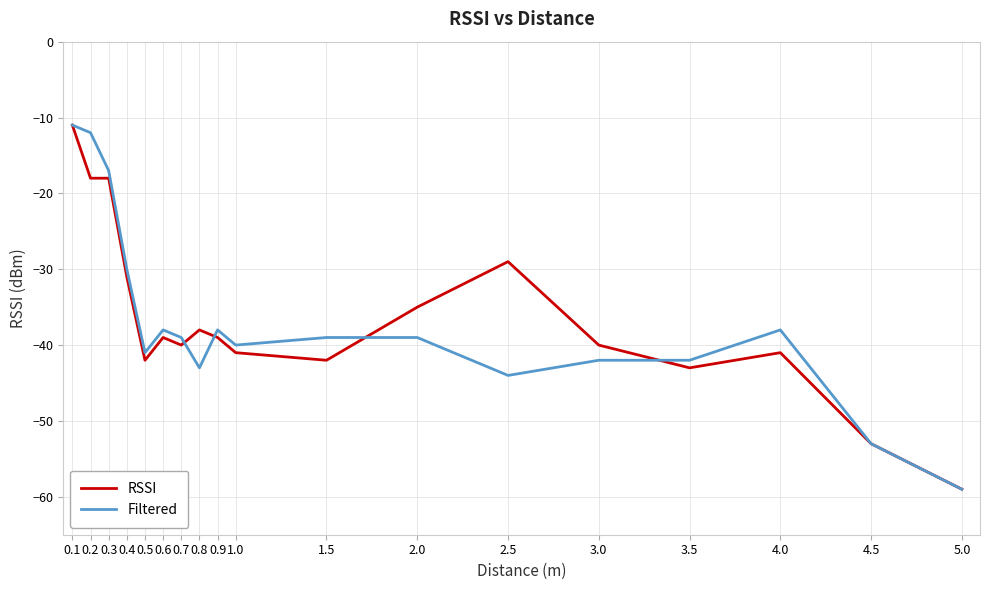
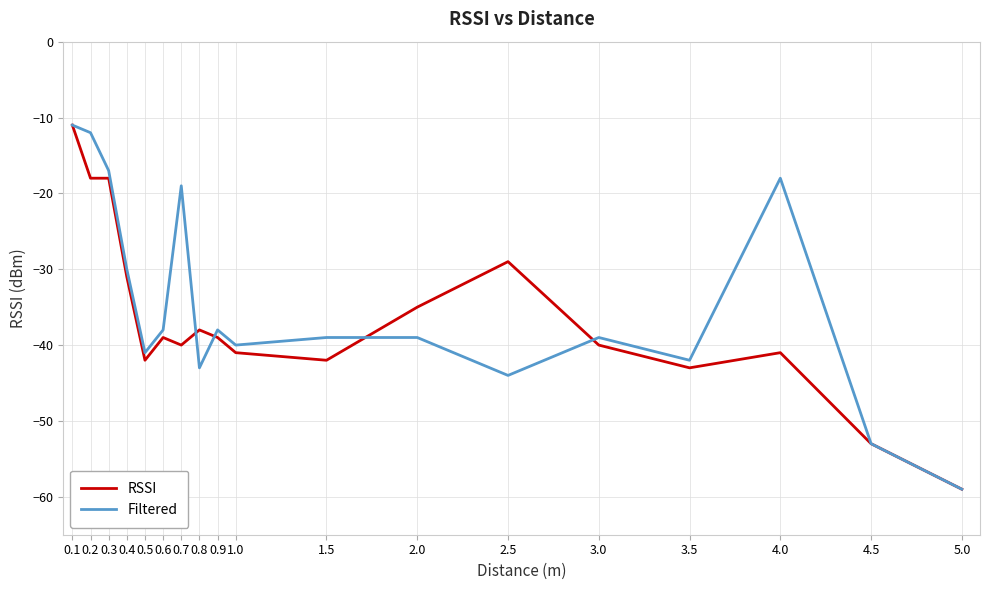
  {
    "RSSI": {
      "0.2": -18,
      "0.3": -18,
      "0.4": -31,
      "0.5": -42,
      "0.6": -39,
      "0.7": -40,
      "0.8": -38,
      "0.9": -39,
      "1.0": -41,
      "1.5": -42,
      "2.0": -35,
      "2.5": -29,
      "3.0": -40,
      "3.5": -43,
      "4.0": -41
    },
    "Filtered": {
      "0.2": -12,
      "0.3": -17,
      "0.4": -30,
      "0.5": -41,
      "0.6": -38,
-     "0.7": -39,
+     "0.7": -19,
      "0.8": -43,
      "0.9": -38,
      "1.0": -40,
      "1.5": -39,
      "2.0": -39,
      "2.5": -44,
-     "3.0": -42,
+     "3.0": -39,
      "3.5": -42,
-     "4.0": -38
+     "4.0": -18
    }
  }
